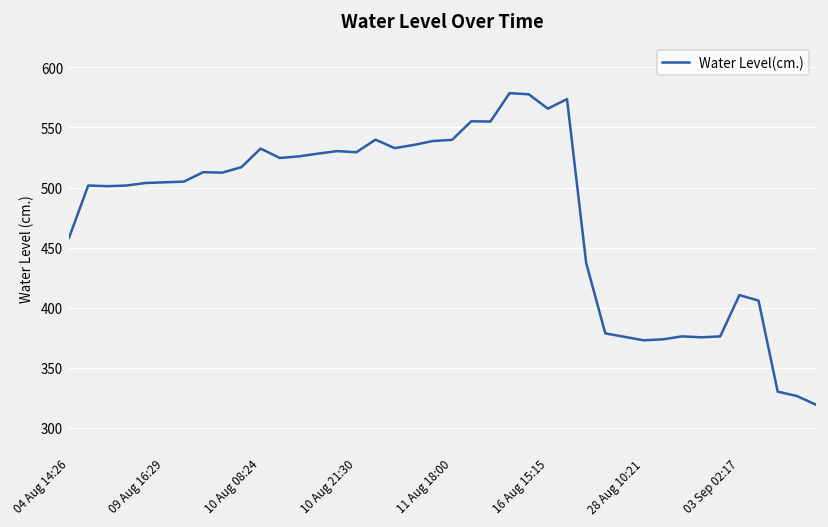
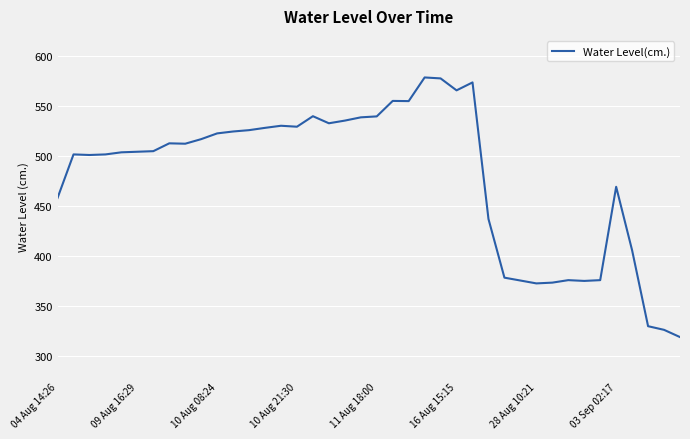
  {
    "04 Aug 14:26": 458,
    "09 Aug 16:29": 504,
-   "10 Aug 08:24": 532,
+   "10 Aug 08:24": 523,
    "10 Aug 21:30": 529,
    "11 Aug 18:00": 540,
    "16 Aug 15:15": 566,
    "28 Aug 10:21": 373,
-   "03 Sep 02:17": 411
+   "03 Sep 02:17": 469
  }
